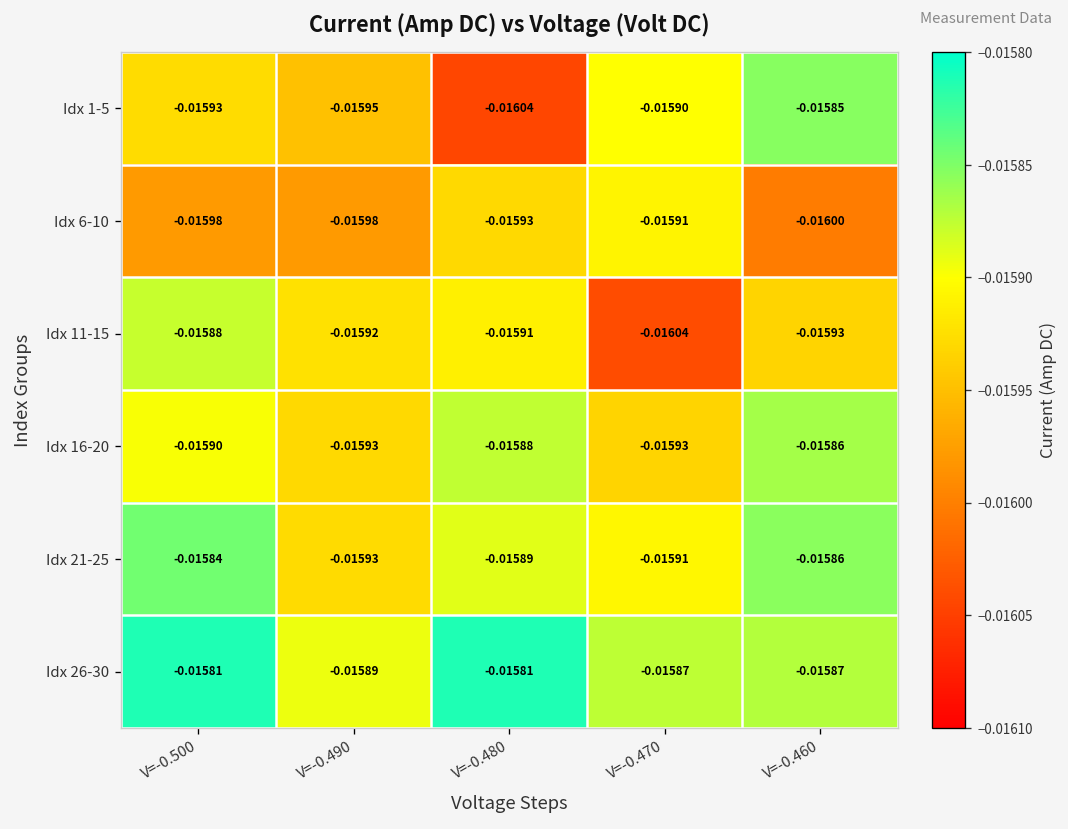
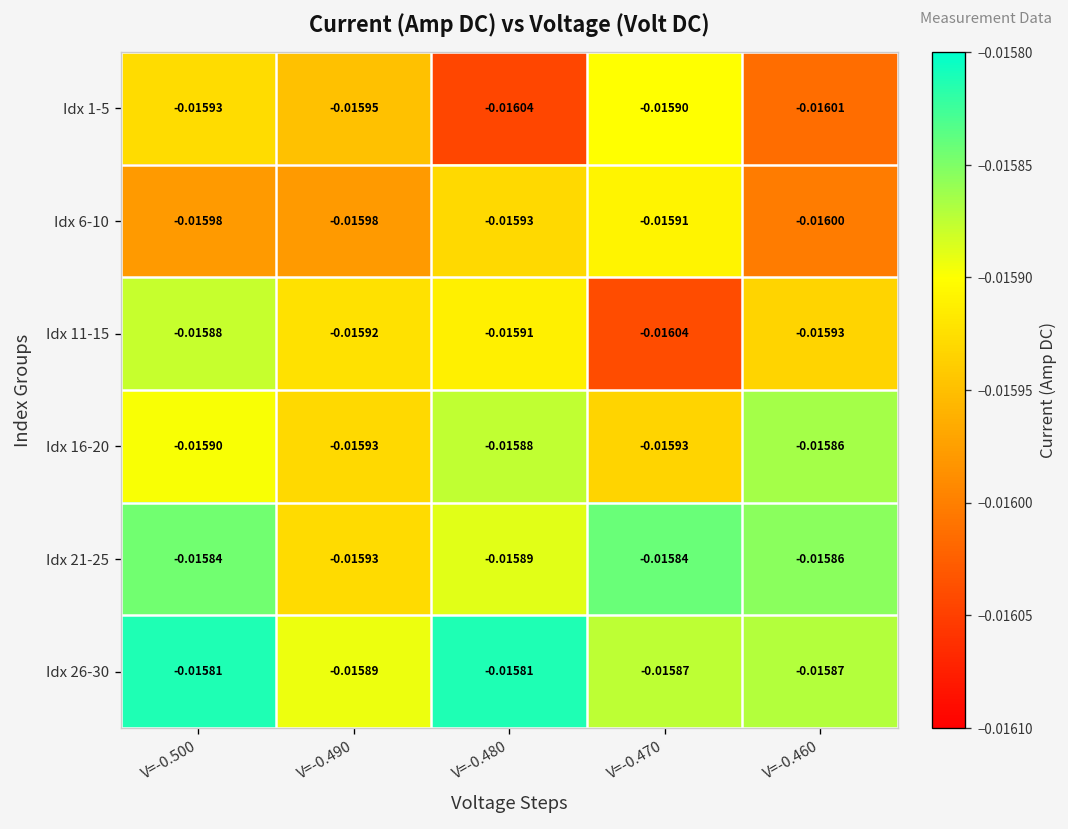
  {
    "Idx 1-5": {
      "V=-0.500": -0.01593,
      "V=-0.490": -0.01595,
      "V=-0.480": -0.01604,
      "V=-0.470": -0.01590,
-     "V=-0.460": -0.01585
+     "V=-0.460": -0.01601
    },
    "Idx 6-10": {
      "V=-0.500": -0.01598,
      "V=-0.490": -0.01598,
      "V=-0.480": -0.01593,
      "V=-0.470": -0.01591,
      "V=-0.460": -0.01600
    },
    "Idx 11-15": {
      "V=-0.500": -0.01588,
      "V=-0.490": -0.01592,
      "V=-0.480": -0.01591,
      "V=-0.470": -0.01604,
      "V=-0.460": -0.01593
    },
    "Idx 16-20": {
      "V=-0.500": -0.01590,
      "V=-0.490": -0.01593,
      "V=-0.480": -0.01588,
      "V=-0.470": -0.01593,
      "V=-0.460": -0.01586
    },
    "Idx 21-25": {
      "V=-0.500": -0.01584,
      "V=-0.490": -0.01593,
      "V=-0.480": -0.01589,
-     "V=-0.470": -0.01591,
+     "V=-0.470": -0.01584,
      "V=-0.460": -0.01586
    },
    "Idx 26-30": {
      "V=-0.500": -0.01581,
      "V=-0.490": -0.01589,
      "V=-0.480": -0.01581,
      "V=-0.470": -0.01587,
      "V=-0.460": -0.01587
    }
  }
